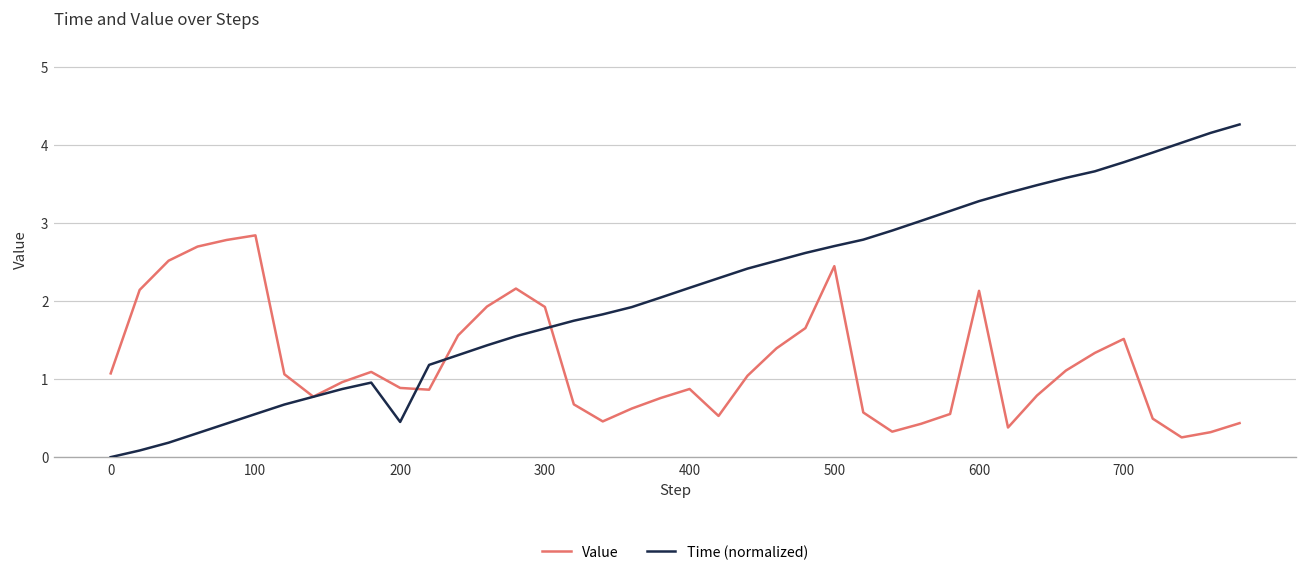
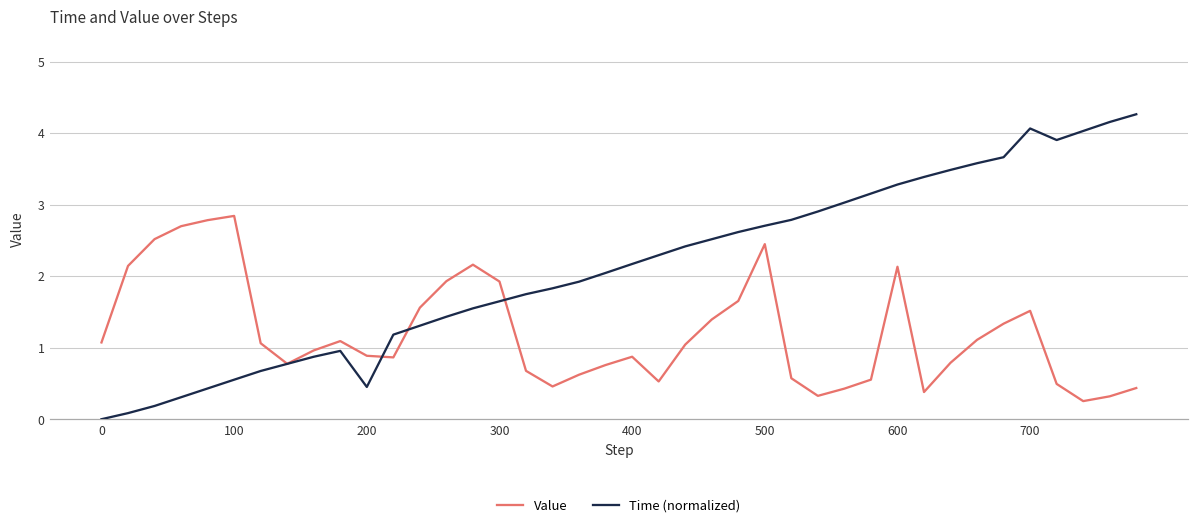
  {
    "Value": {
      "0": 1.1,
      "100": 2.8,
      "200": 0.9,
      "300": 1.9,
      "400": 0.9,
      "500": 2.4,
      "600": 2.1,
      "700": 1.5
    },
    "Time (normalized)": {
      "0": 0.0,
      "100": 0.6,
      "200": 0.5,
      "300": 1.6,
      "400": 2.2,
      "500": 2.7,
      "600": 3.3,
-     "700": 3.8
+     "700": 4.1
    }
  }
